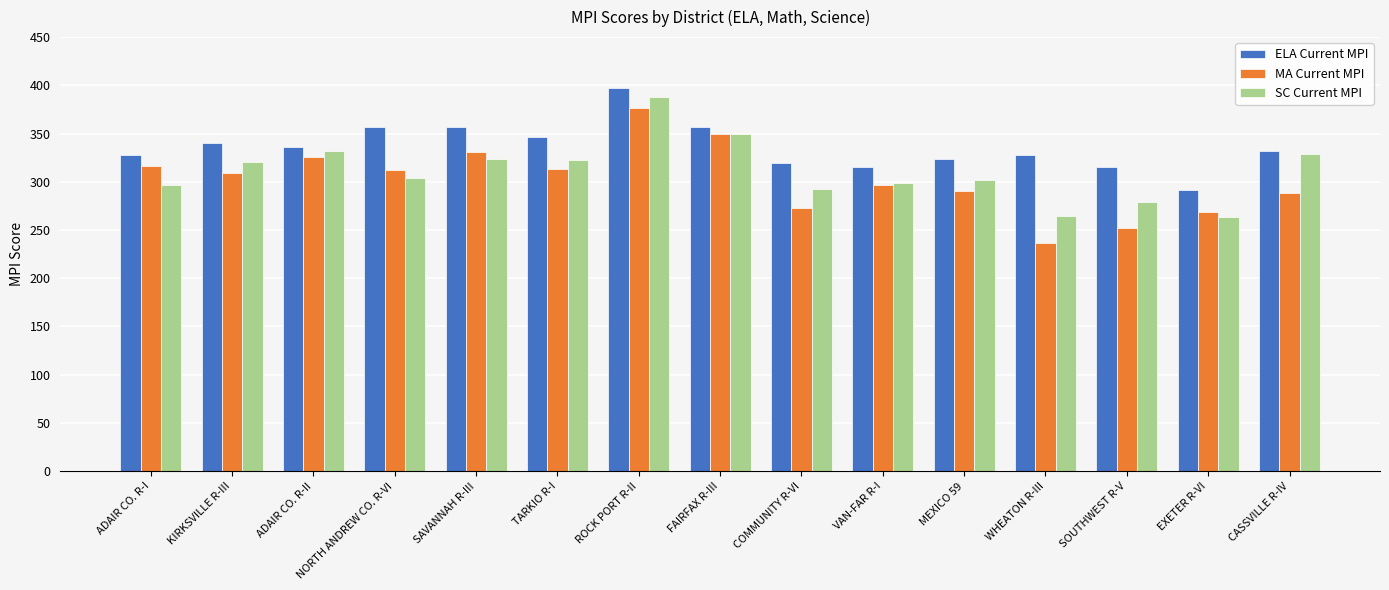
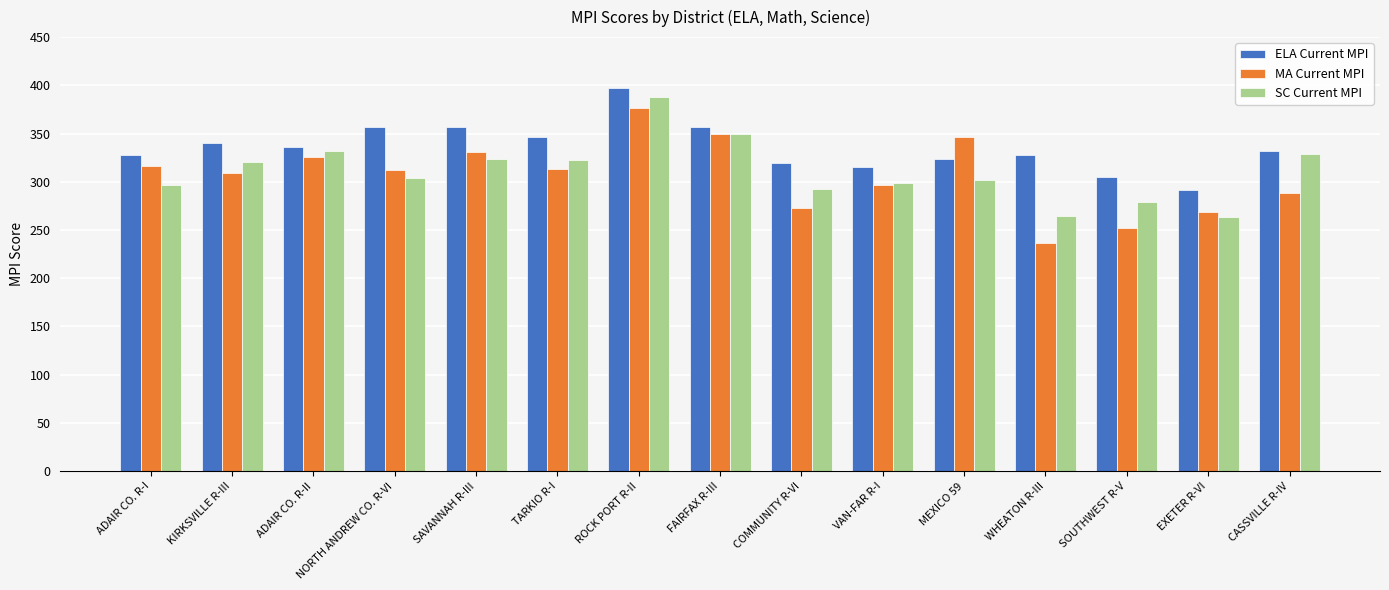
  {
    "ELA Current MPI": {
      "ADAIR CO. R-I": 330,
      "KIRKSVILLE R-III": 340,
      "ADAIR CO. R-II": 340,
      "NORTH ANDREW CO. R-VI": 360,
      "SAVANNAH R-III": 360,
      "TARKIO R-I": 350,
      "ROCK PORT R-II": 400,
      "FAIRFAX R-III": 360,
      "COMMUNITY R-VI": 320,
      "VAN-FAR R-I": 320,
      "MEXICO 59": 320,
      "WHEATON R-III": 330,
-     "SOUTHWEST R-V": 320,
+     "SOUTHWEST R-V": 300,
      "EXETER R-VI": 290,
      "CASSVILLE R-IV": 330
    },
    "MA Current MPI": {
      "ADAIR CO. R-I": 320,
      "KIRKSVILLE R-III": 310,
      "ADAIR CO. R-II": 330,
      "NORTH ANDREW CO. R-VI": 310,
      "SAVANNAH R-III": 330,
      "TARKIO R-I": 310,
      "ROCK PORT R-II": 380,
      "FAIRFAX R-III": 350,
      "COMMUNITY R-VI": 270,
      "VAN-FAR R-I": 300,
-     "MEXICO 59": 290,
+     "MEXICO 59": 350,
      "WHEATON R-III": 240,
      "SOUTHWEST R-V": 250,
      "EXETER R-VI": 270,
      "CASSVILLE R-IV": 290
    },
    "SC Current MPI": {
      "ADAIR CO. R-I": 300,
      "KIRKSVILLE R-III": 320,
      "ADAIR CO. R-II": 330,
      "NORTH ANDREW CO. R-VI": 300,
      "SAVANNAH R-III": 320,
      "TARKIO R-I": 320,
      "ROCK PORT R-II": 390,
      "FAIRFAX R-III": 350,
      "COMMUNITY R-VI": 290,
      "VAN-FAR R-I": 300,
      "MEXICO 59": 300,
      "WHEATON R-III": 260,
      "SOUTHWEST R-V": 280,
      "EXETER R-VI": 260,
      "CASSVILLE R-IV": 330
    }
  }
